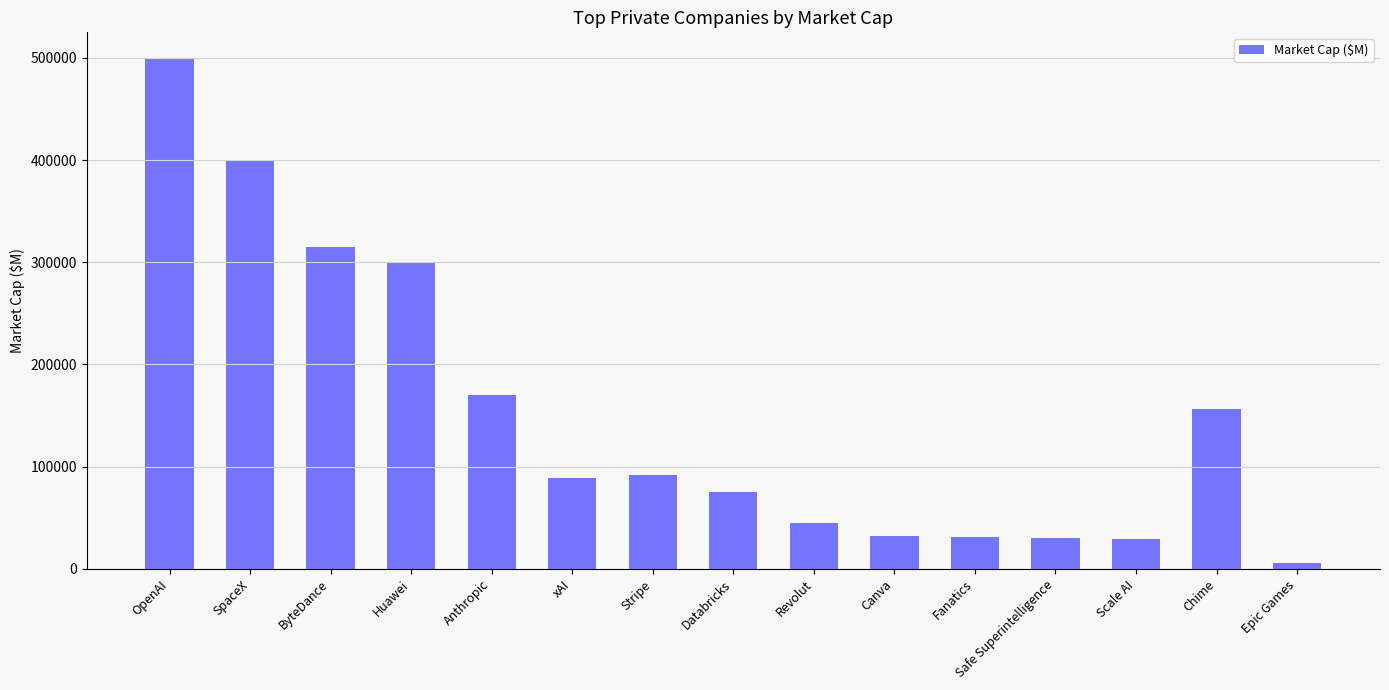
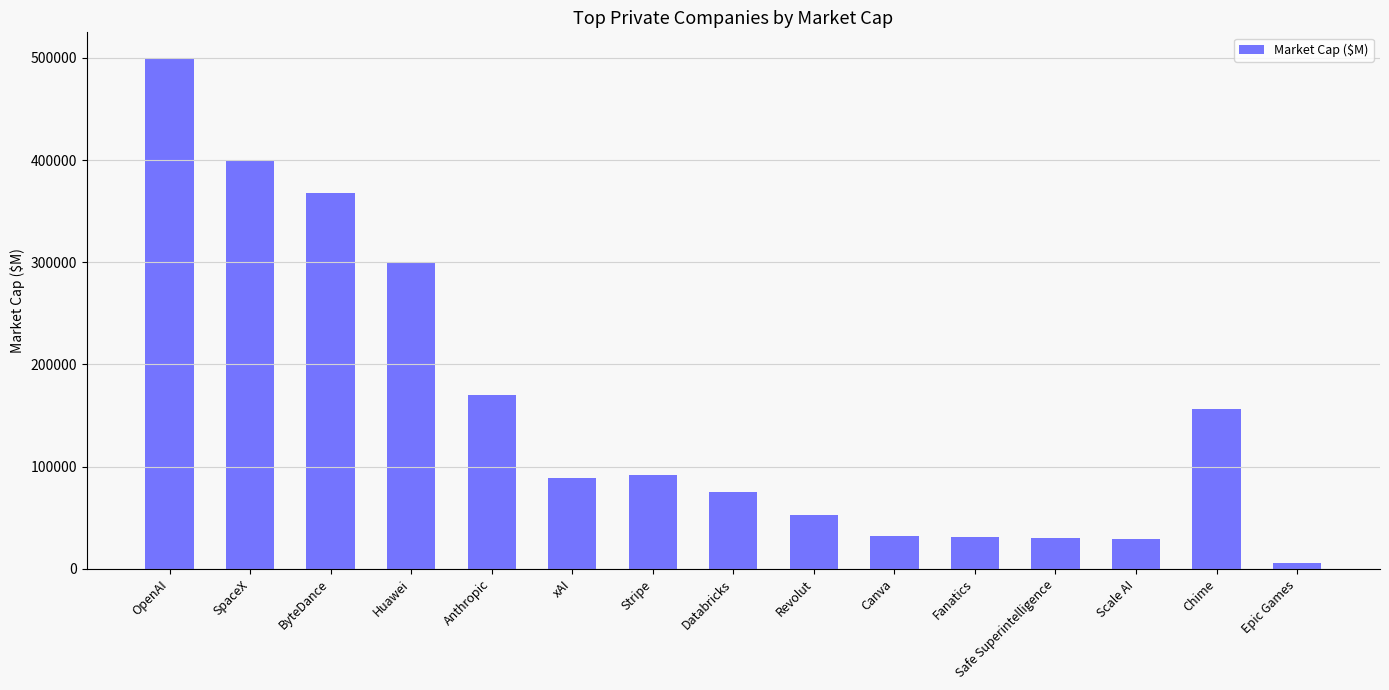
  {
    "OpenAI": 500000,
    "SpaceX": 400000,
-   "ByteDance": 315000,
+   "ByteDance": 368000,
    "Huawei": 300000,
    "Anthropic": 170000,
    "xAI": 89000,
    "Stripe": 92000,
    "Databricks": 75000,
-   "Revolut": 45000,
+   "Revolut": 53000,
    "Canva": 32000,
    "Fanatics": 31000,
    "Safe Superintelligence": 30000,
    "Scale AI": 29000,
    "Chime": 157000,
    "Epic Games": 6000
  }
